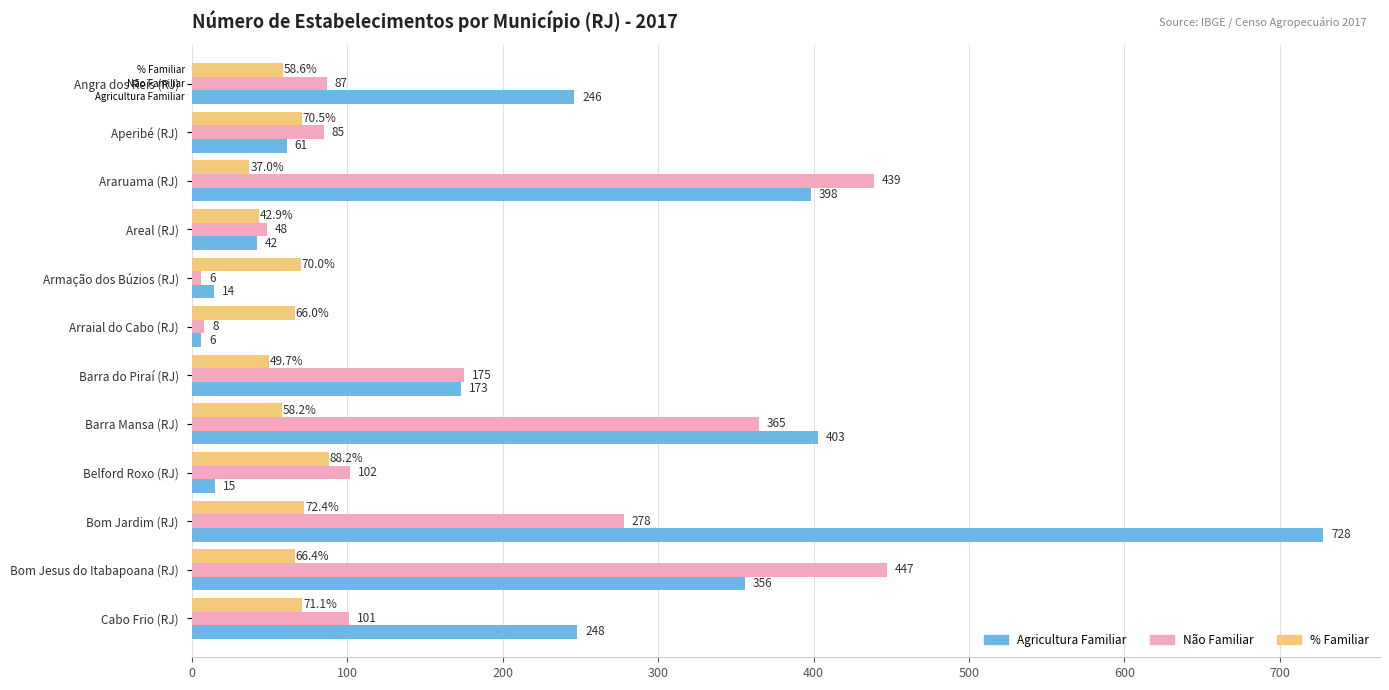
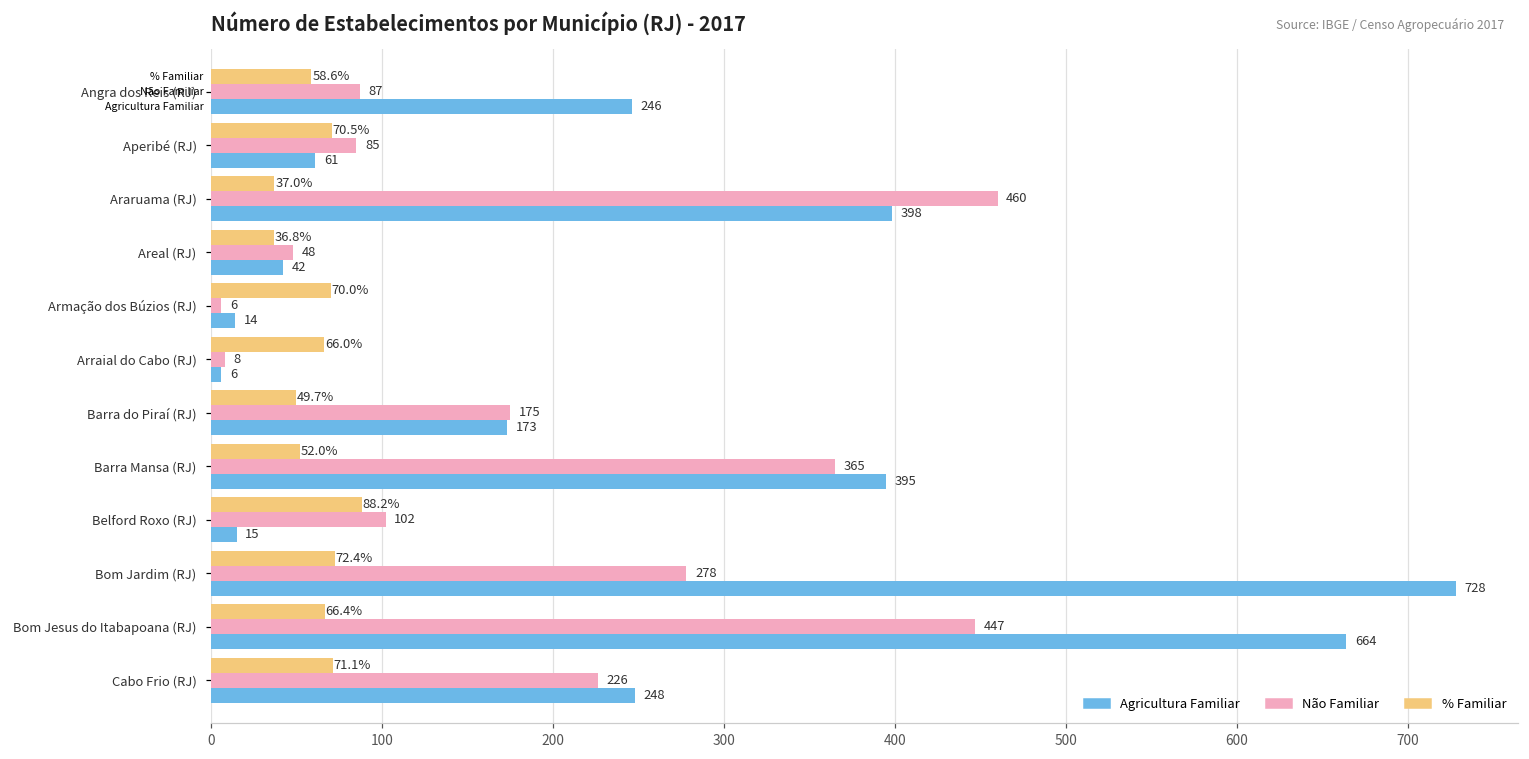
  {
    "Agricultura Familiar": {
      "Angra dos Reis (RJ)": "246",
      "Aperibé (RJ)": "61",
      "Araruama (RJ)": "398",
      "Areal (RJ)": "42",
      "Armação dos Búzios (RJ)": "14",
      "Arraial do Cabo (RJ)": "6",
      "Barra do Piraí (RJ)": "173",
-     "Barra Mansa (RJ)": "403",
+     "Barra Mansa (RJ)": "395",
      "Belford Roxo (RJ)": "15",
      "Bom Jardim (RJ)": "728",
-     "Bom Jesus do Itabapoana (RJ)": "356",
+     "Bom Jesus do Itabapoana (RJ)": "664",
      "Cabo Frio (RJ)": "248"
    },
    "Não Familiar": {
      "Angra dos Reis (RJ)": "87",
      "Aperibé (RJ)": "85",
-     "Araruama (RJ)": "439",
+     "Araruama (RJ)": "460",
      "Areal (RJ)": "48",
      "Armação dos Búzios (RJ)": "6",
      "Arraial do Cabo (RJ)": "8",
      "Barra do Piraí (RJ)": "175",
      "Barra Mansa (RJ)": "365",
      "Belford Roxo (RJ)": "102",
      "Bom Jardim (RJ)": "278",
      "Bom Jesus do Itabapoana (RJ)": "447",
-     "Cabo Frio (RJ)": "101"
+     "Cabo Frio (RJ)": "226"
    },
    "% Familiar": {
      "Angra dos Reis (RJ)": "58.6%",
      "Aperibé (RJ)": "70.5%",
      "Araruama (RJ)": "37.0%",
-     "Areal (RJ)": "42.9%",
+     "Areal (RJ)": "36.8%",
      "Armação dos Búzios (RJ)": "70.0%",
      "Arraial do Cabo (RJ)": "66.0%",
      "Barra do Piraí (RJ)": "49.7%",
-     "Barra Mansa (RJ)": "58.2%",
+     "Barra Mansa (RJ)": "52.0%",
      "Belford Roxo (RJ)": "88.2%",
      "Bom Jardim (RJ)": "72.4%",
      "Bom Jesus do Itabapoana (RJ)": "66.4%",
      "Cabo Frio (RJ)": "71.1%"
    }
  }
